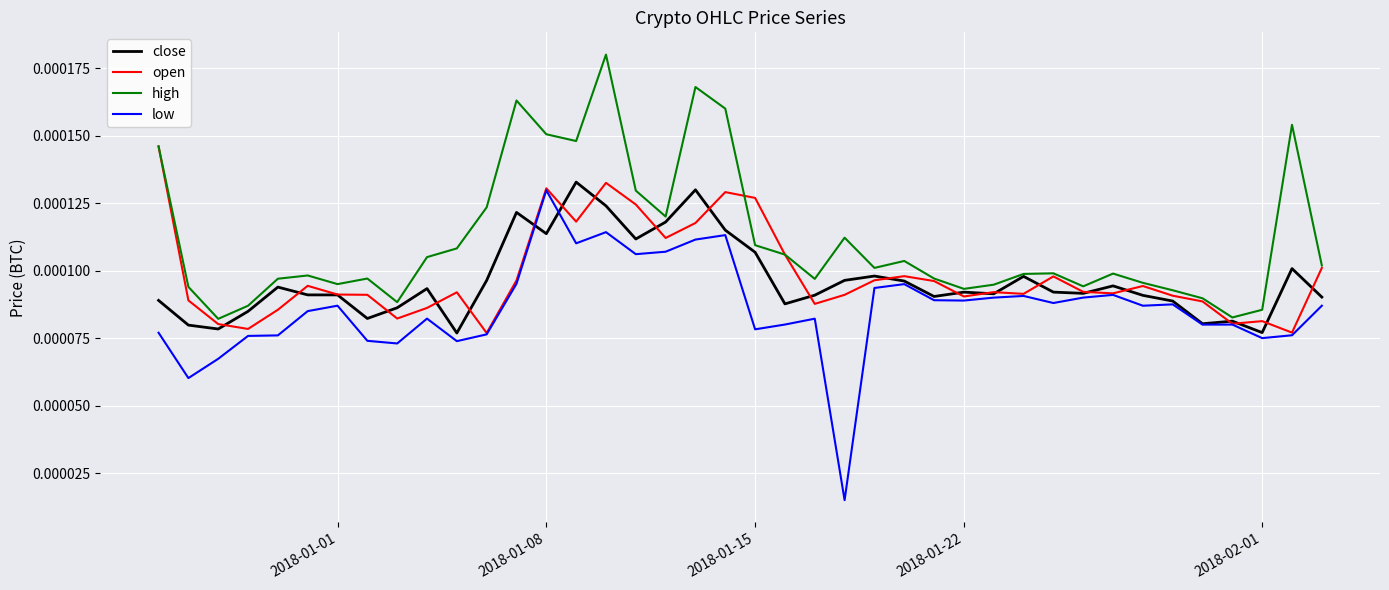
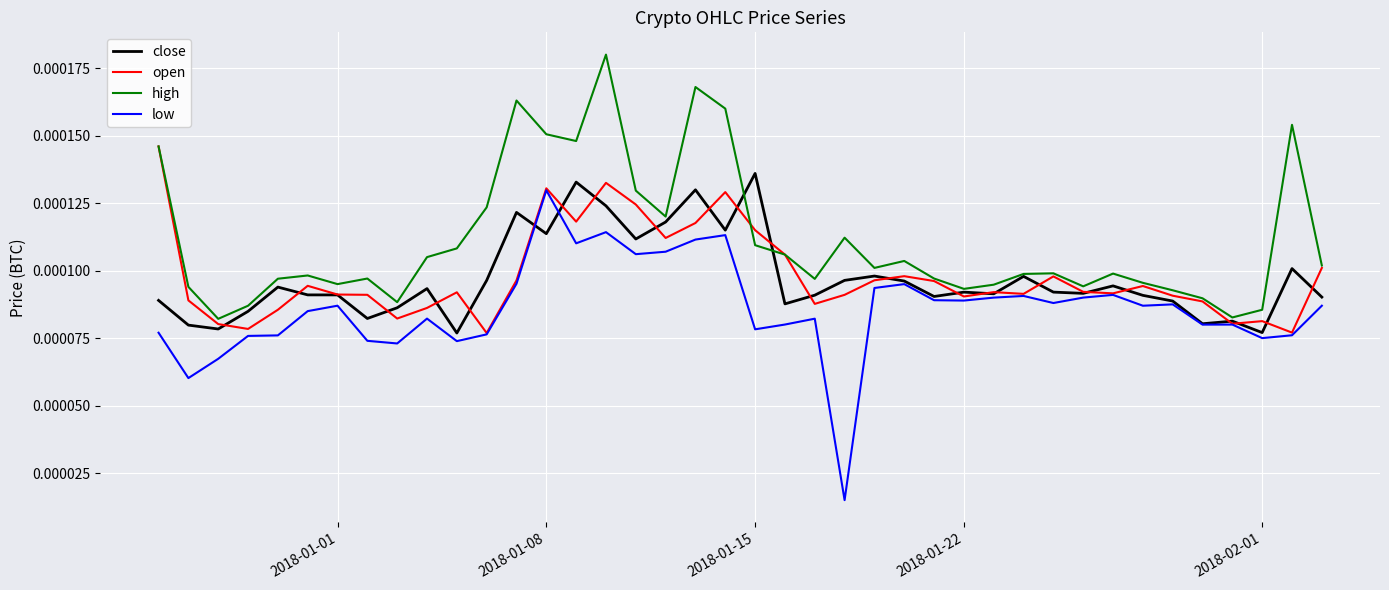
  {
    "close": {
      "2018-01-08": 0.000114,
-     "2018-01-15": 0.000107,
+     "2018-01-15": 0.000136,
      "2018-01-22": 0.000092,
      "2018-02-01": 0.000077
    },
    "open": {
-     "2018-01-15": 0.000127,
+     "2018-01-15": 0.000115,
      "2018-01-22": 0.000090,
      "2018-02-01": 0.000081
    },
    "high": {
      "2018-01-01": 0.000095,
      "2018-01-08": 0.000151,
      "2018-01-15": 0.000109,
      "2018-01-22": 0.000093,
      "2018-02-01": 0.000086
    },
    "low": {
      "2018-01-01": 0.000087,
      "2018-01-15": 0.000078,
      "2018-01-22": 0.000089,
      "2018-02-01": 0.000075
    }
  }
